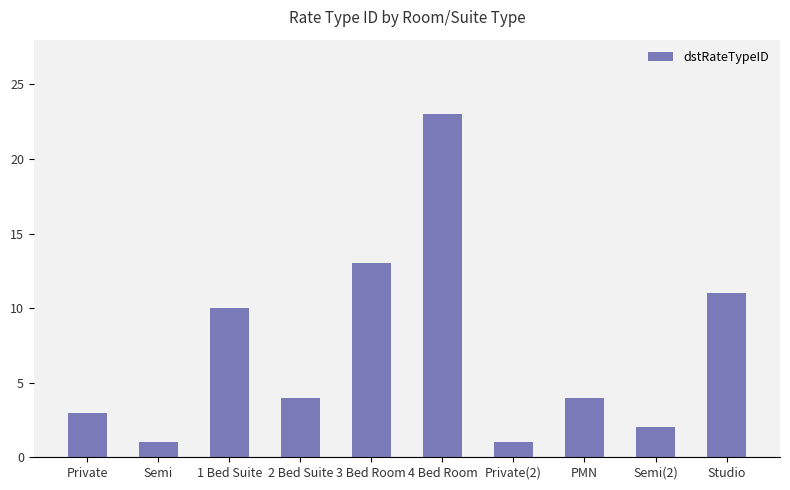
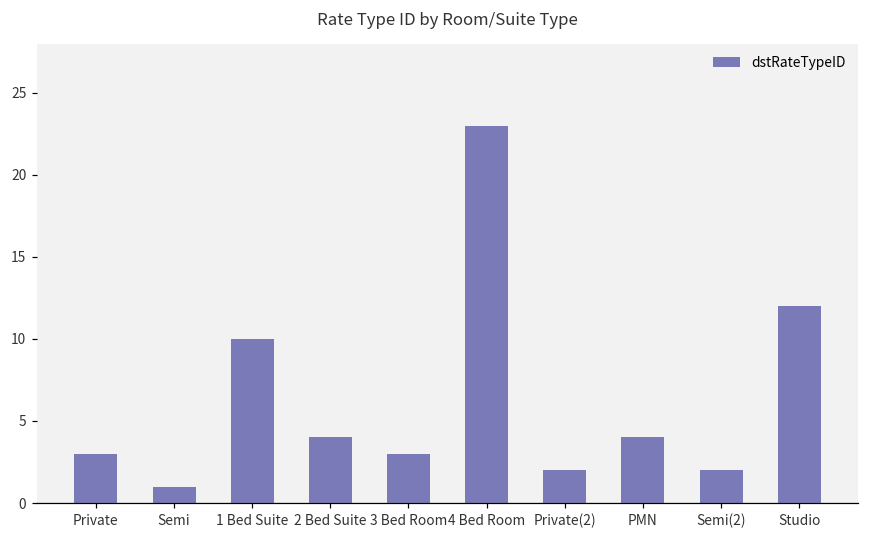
  {
    "Private": 3,
    "Semi": 1,
    "1 Bed Suite": 10,
    "2 Bed Suite": 4,
-   "3 Bed Room": 13,
+   "3 Bed Room": 3,
    "4 Bed Room": 23,
-   "Private(2)": 1,
+   "Private(2)": 2,
    "PMN": 4,
    "Semi(2)": 2,
-   "Studio": 11
+   "Studio": 12
  }
